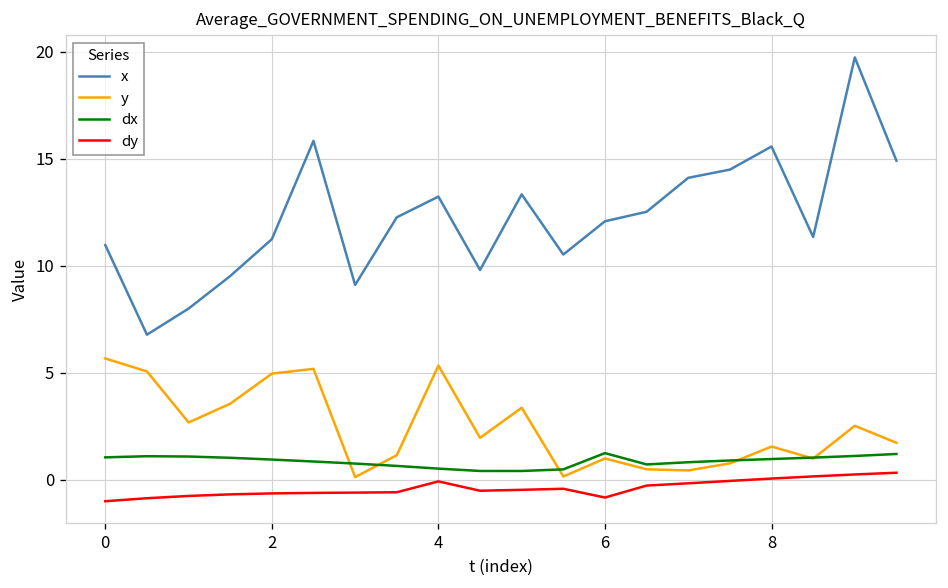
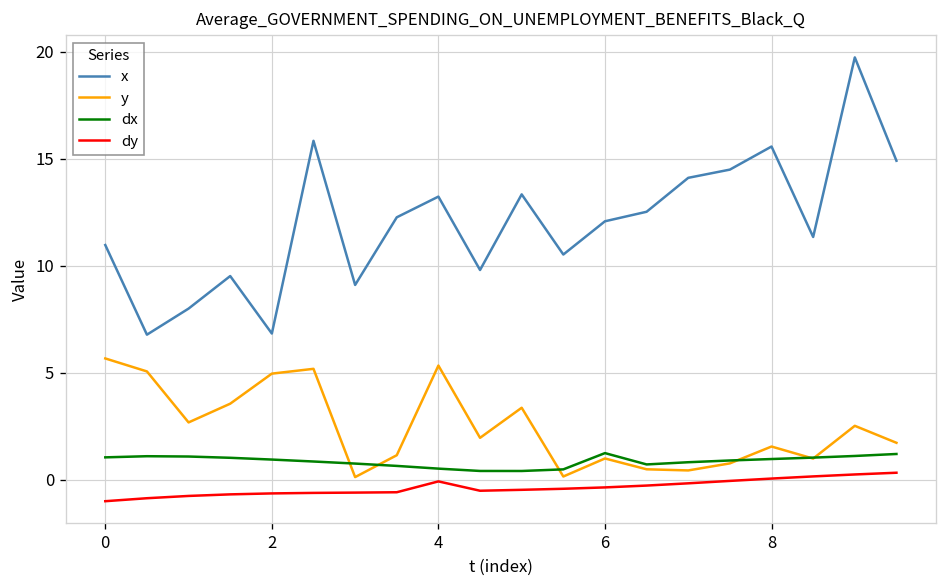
  {
    "x": {
      "0": 11.0,
-     "2": 11.2,
+     "2": 6.8,
      "4": 13.2,
      "6": 12.1,
      "8": 15.6
    },
    "y": {
      "0": 5.7,
      "2": 5.0,
      "4": 5.3,
      "6": 1.0,
      "8": 1.5
    },
    "dx": {
      "0": 1.0,
      "2": 0.9,
      "4": 0.5,
      "6": 1.2,
      "8": 1.0
    },
    "dy": {
      "0": -1.0,
      "2": -0.6,
      "4": -0.1,
-     "6": -0.8,
+     "6": -0.4,
      "8": 0.1
    }
  }
